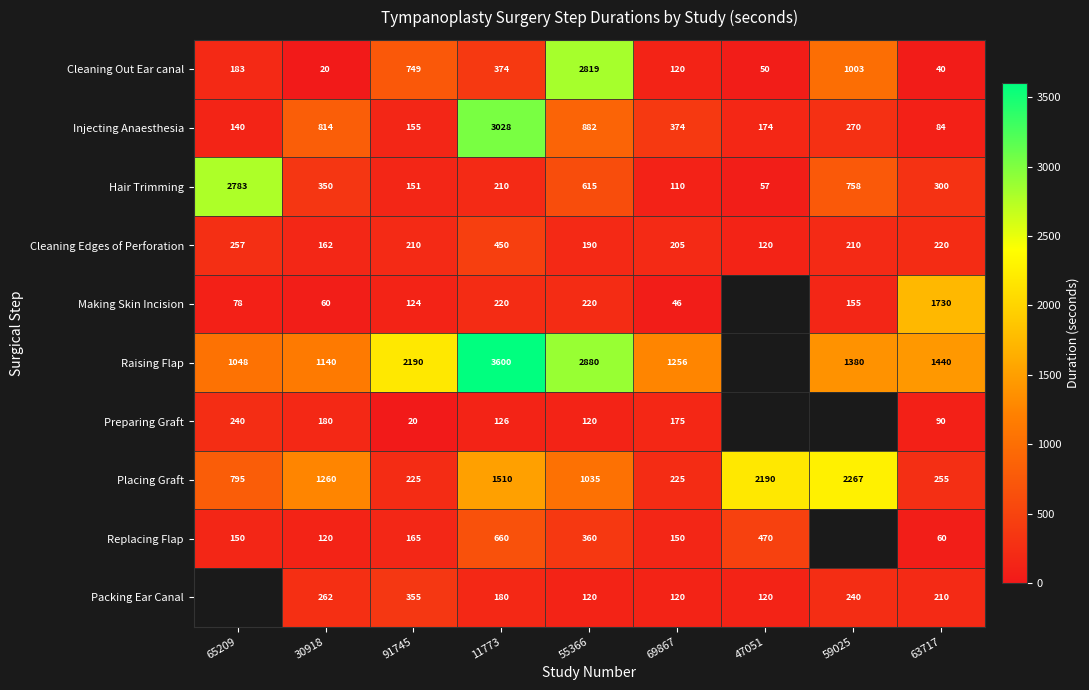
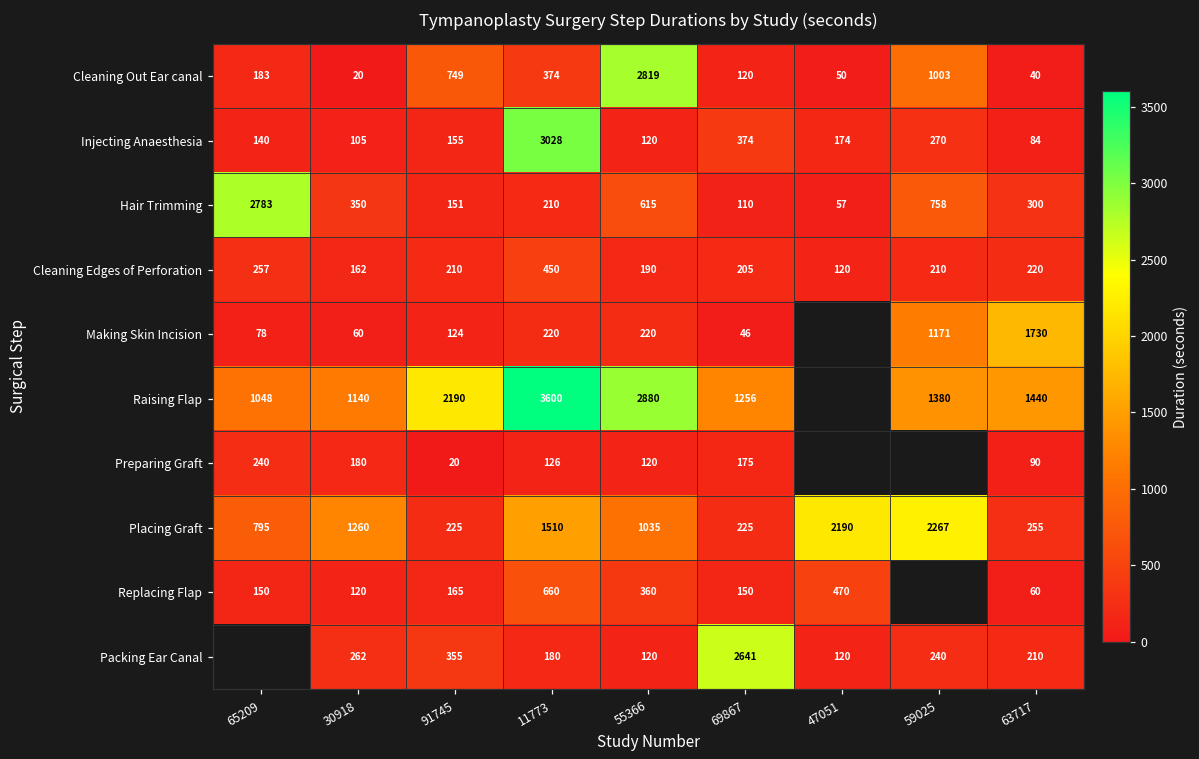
  {
    "Cleaning Out Ear canal": {
      "65209": 183,
      "30918": 20,
      "91745": 749,
      "11773": 374,
      "55366": 2819,
      "69867": 120,
      "47051": 50,
      "59025": 1003,
      "63717": 40
    },
    "Injecting Anaesthesia": {
      "65209": 140,
-     "30918": 814,
+     "30918": 105,
      "91745": 155,
      "11773": 3028,
-     "55366": 882,
+     "55366": 120,
      "69867": 374,
      "47051": 174,
      "59025": 270,
      "63717": 84
    },
    "Hair Trimming": {
      "65209": 2783,
      "30918": 350,
      "91745": 151,
      "11773": 210,
      "55366": 615,
      "69867": 110,
      "47051": 57,
      "59025": 758,
      "63717": 300
    },
    "Cleaning Edges of Perforation": {
      "65209": 257,
      "30918": 162,
      "91745": 210,
      "11773": 450,
      "55366": 190,
      "69867": 205,
      "47051": 120,
      "59025": 210,
      "63717": 220
    },
    "Making Skin Incision": {
      "65209": 78,
      "30918": 60,
      "91745": 124,
      "11773": 220,
      "55366": 220,
      "69867": 46,
-     "59025": 155,
+     "59025": 1171,
      "63717": 1730
    },
    "Raising Flap": {
      "65209": 1048,
      "30918": 1140,
      "91745": 2190,
      "11773": 3600,
      "55366": 2880,
      "69867": 1256,
      "59025": 1380,
      "63717": 1440
    },
    "Preparing Graft": {
      "65209": 240,
      "30918": 180,
      "91745": 20,
      "11773": 126,
      "55366": 120,
      "69867": 175,
      "63717": 90
    },
    "Placing Graft": {
      "65209": 795,
      "30918": 1260,
      "91745": 225,
      "11773": 1510,
      "55366": 1035,
      "69867": 225,
      "47051": 2190,
      "59025": 2267,
      "63717": 255
    },
    "Replacing Flap": {
      "65209": 150,
      "30918": 120,
      "91745": 165,
      "11773": 660,
      "55366": 360,
      "69867": 150,
      "47051": 470,
      "63717": 60
    },
    "Packing Ear Canal": {
      "30918": 262,
      "91745": 355,
      "11773": 180,
      "55366": 120,
-     "69867": 120,
+     "69867": 2641,
      "47051": 120,
      "59025": 240,
      "63717": 210
    }
  }
